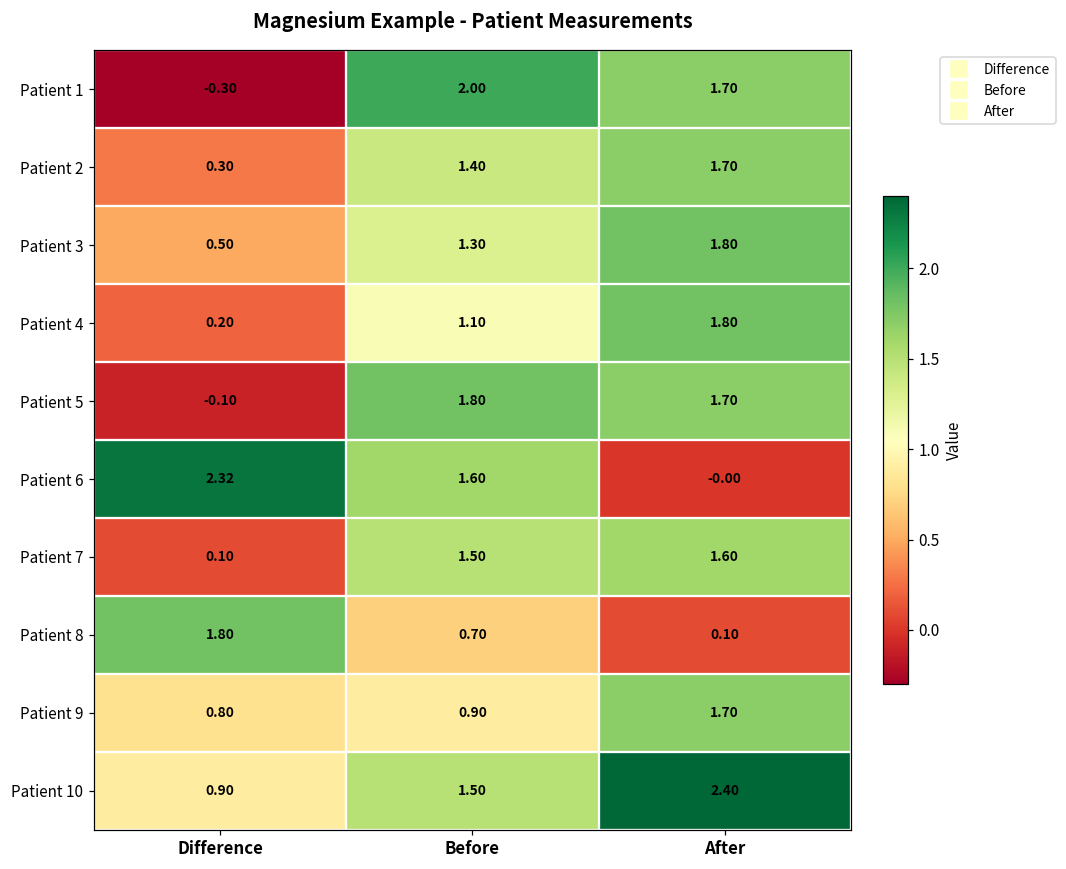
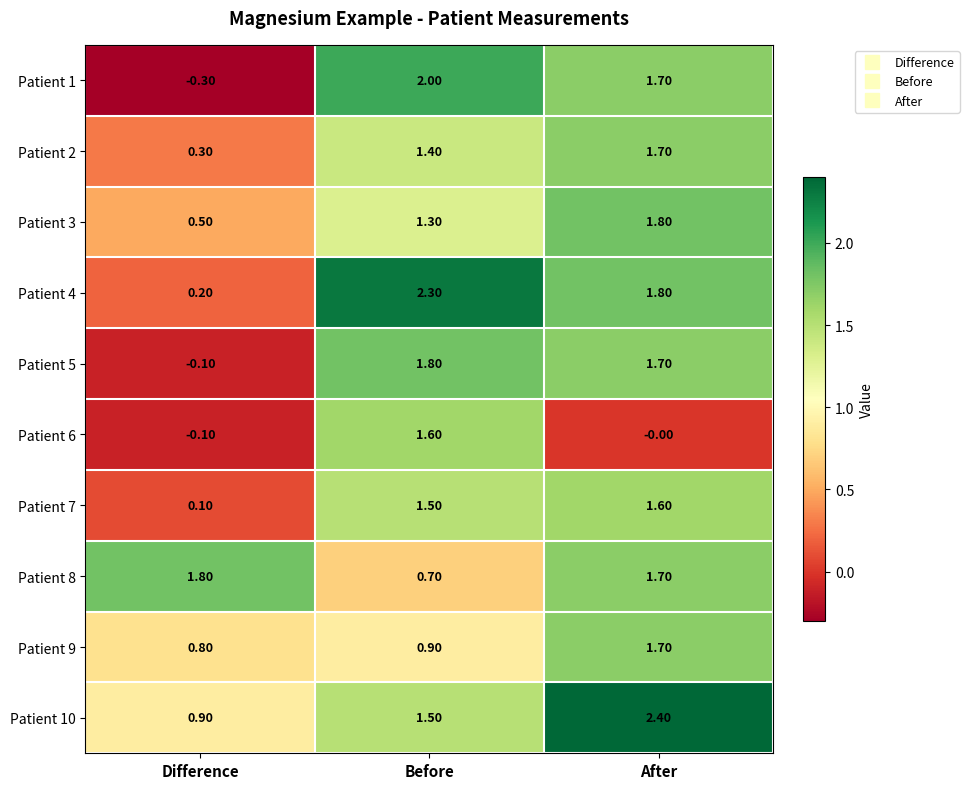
  {
    "Patient 1": {
      "Difference": -0.30,
      "Before": 2.00,
      "After": 1.70
    },
    "Patient 2": {
      "Difference": 0.30,
      "Before": 1.40,
      "After": 1.70
    },
    "Patient 3": {
      "Difference": 0.50,
      "Before": 1.30,
      "After": 1.80
    },
    "Patient 4": {
      "Difference": 0.20,
-     "Before": 1.10,
+     "Before": 2.30,
      "After": 1.80
    },
    "Patient 5": {
      "Difference": -0.10,
      "Before": 1.80,
      "After": 1.70
    },
    "Patient 6": {
-     "Difference": 2.32,
+     "Difference": -0.10,
      "Before": 1.60,
      "After": -0.00
    },
    "Patient 7": {
      "Difference": 0.10,
      "Before": 1.50,
      "After": 1.60
    },
    "Patient 8": {
      "Difference": 1.80,
      "Before": 0.70,
-     "After": 0.10
+     "After": 1.70
    },
    "Patient 9": {
      "Difference": 0.80,
      "Before": 0.90,
      "After": 1.70
    },
    "Patient 10": {
      "Difference": 0.90,
      "Before": 1.50,
      "After": 2.40
    }
  }
